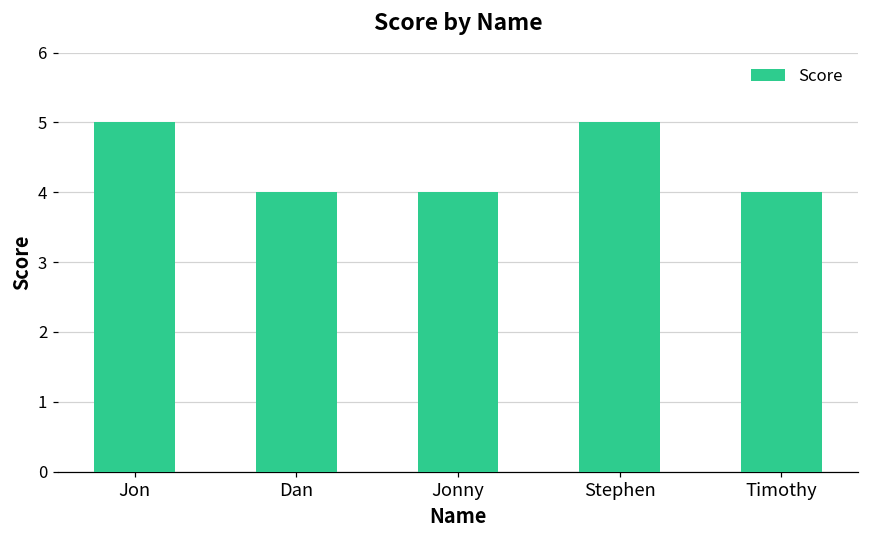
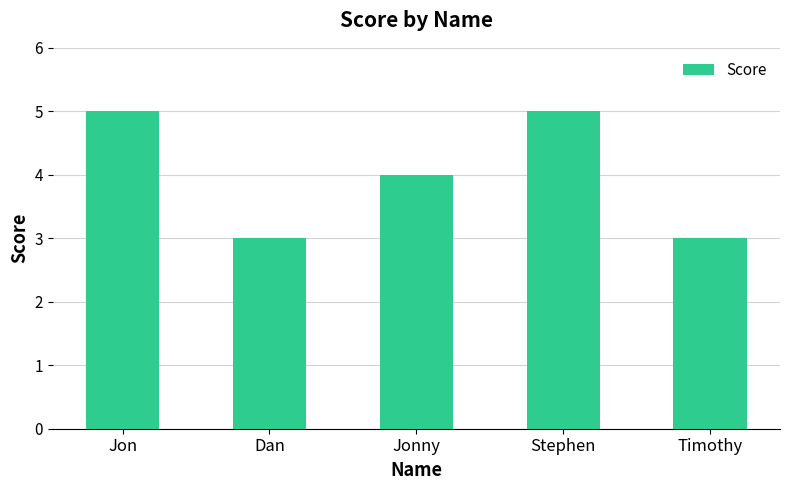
  {
    "Jon": 5,
-   "Dan": 4,
+   "Dan": 3,
    "Jonny": 4,
    "Stephen": 5,
-   "Timothy": 4
+   "Timothy": 3
  }
